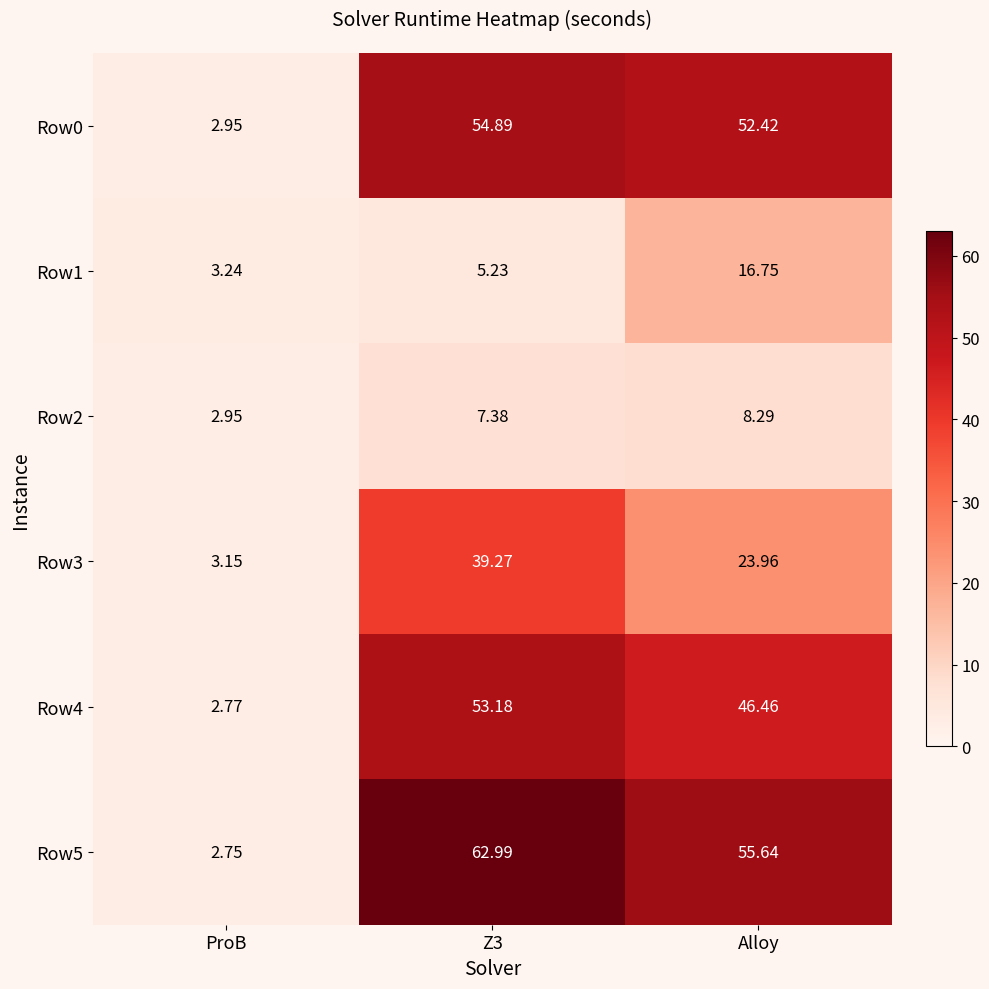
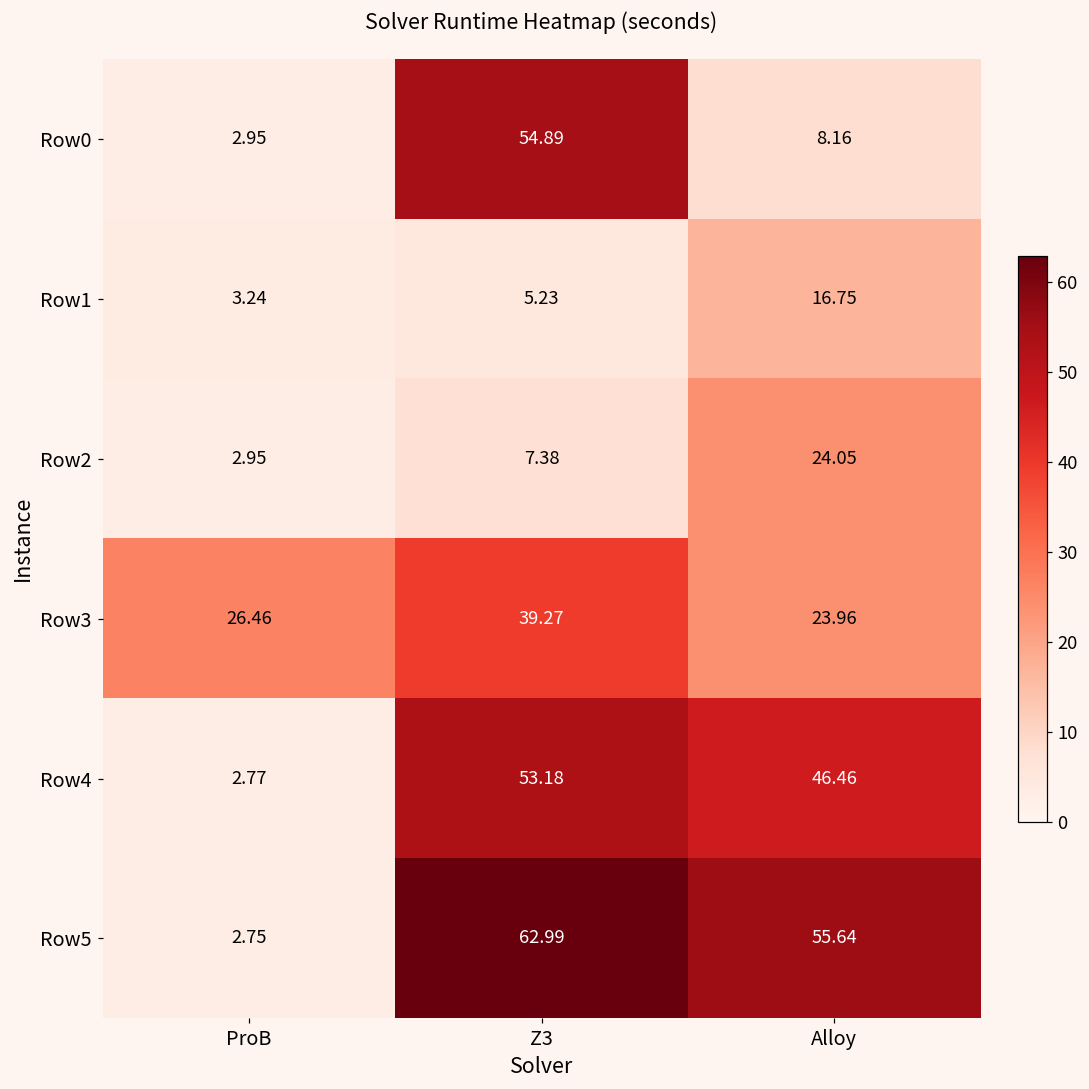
  {
    "Row0": {
      "ProB": 2.95,
      "Z3": 54.89,
-     "Alloy": 52.42
+     "Alloy": 8.16
    },
    "Row1": {
      "ProB": 3.24,
      "Z3": 5.23,
      "Alloy": 16.75
    },
    "Row2": {
      "ProB": 2.95,
      "Z3": 7.38,
-     "Alloy": 8.29
+     "Alloy": 24.05
    },
    "Row3": {
-     "ProB": 3.15,
+     "ProB": 26.46,
      "Z3": 39.27,
      "Alloy": 23.96
    },
    "Row4": {
      "ProB": 2.77,
      "Z3": 53.18,
      "Alloy": 46.46
    },
    "Row5": {
      "ProB": 2.75,
      "Z3": 62.99,
      "Alloy": 55.64
    }
  }
